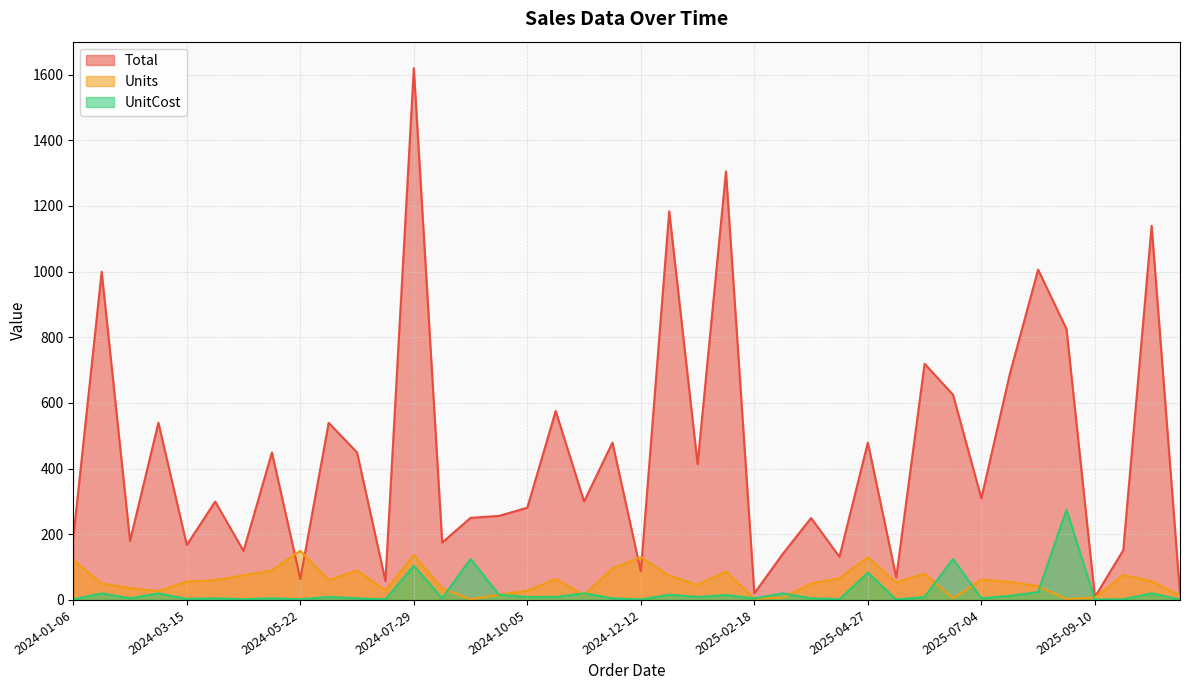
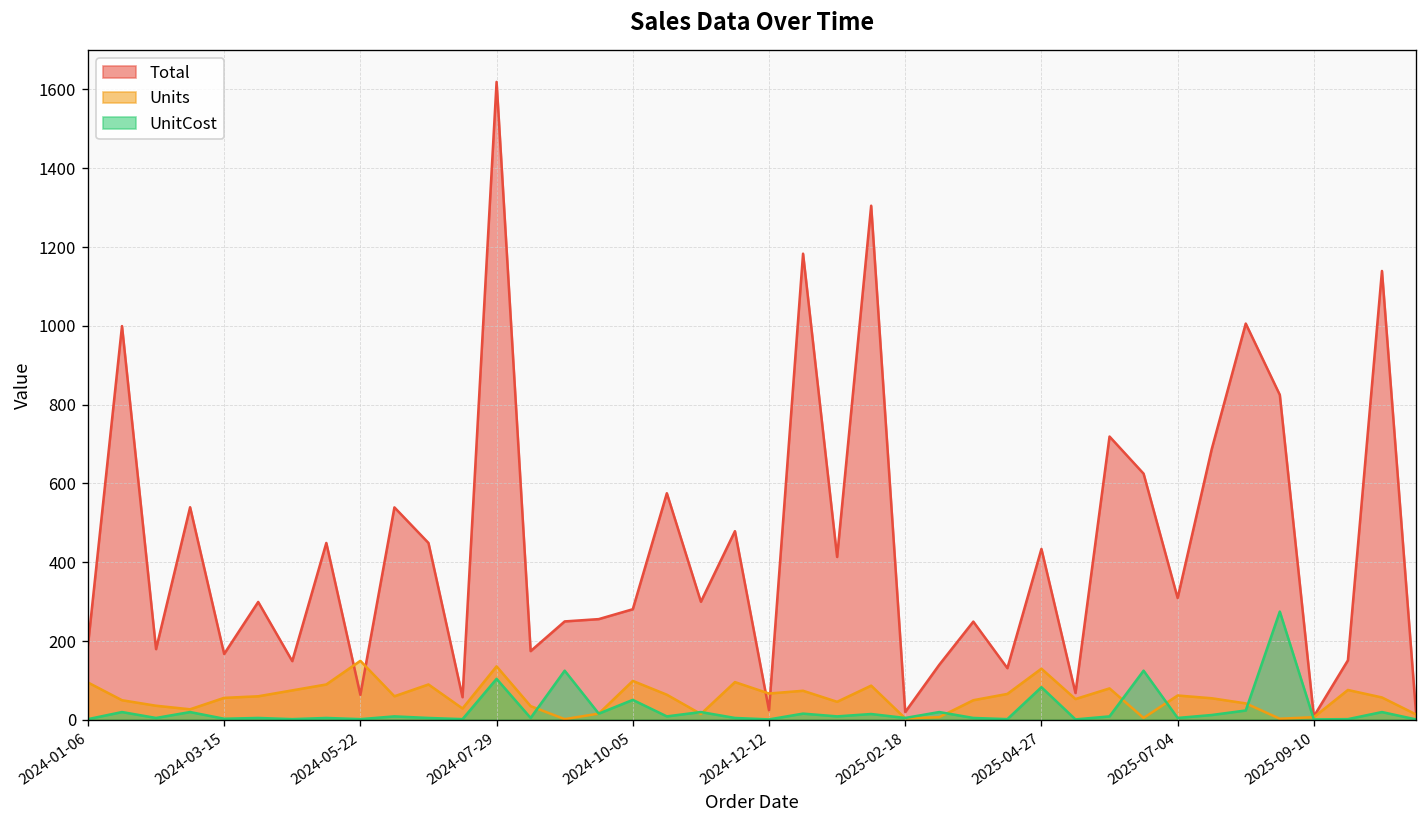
  {
    "Total": {
      "2024-01-06": 190,
      "2024-03-15": 170,
      "2024-05-22": 60,
      "2024-07-29": 1620,
      "2024-10-05": 280,
-     "2024-12-12": 90,
+     "2024-12-12": 20,
      "2025-02-18": 20,
-     "2025-04-27": 480,
+     "2025-04-27": 430,
      "2025-07-04": 310
    },
    "Units": {
-     "2024-01-06": 120,
+     "2024-01-06": 100,
      "2024-03-15": 60,
      "2024-05-22": 150,
      "2024-07-29": 140,
-     "2024-10-05": 30,
-     "2024-12-12": 130,
+     "2024-10-05": 100,
+     "2024-12-12": 70,
      "2025-04-27": 130,
      "2025-07-04": 60
    },
    "UnitCost": {
      "2024-01-06": 0,
      "2024-03-15": 0,
      "2024-05-22": 0,
      "2024-07-29": 100,
-     "2024-10-05": 10,
+     "2024-10-05": 50,
      "2024-12-12": 0,
      "2025-04-27": 80,
      "2025-07-04": 0
    }
  }
